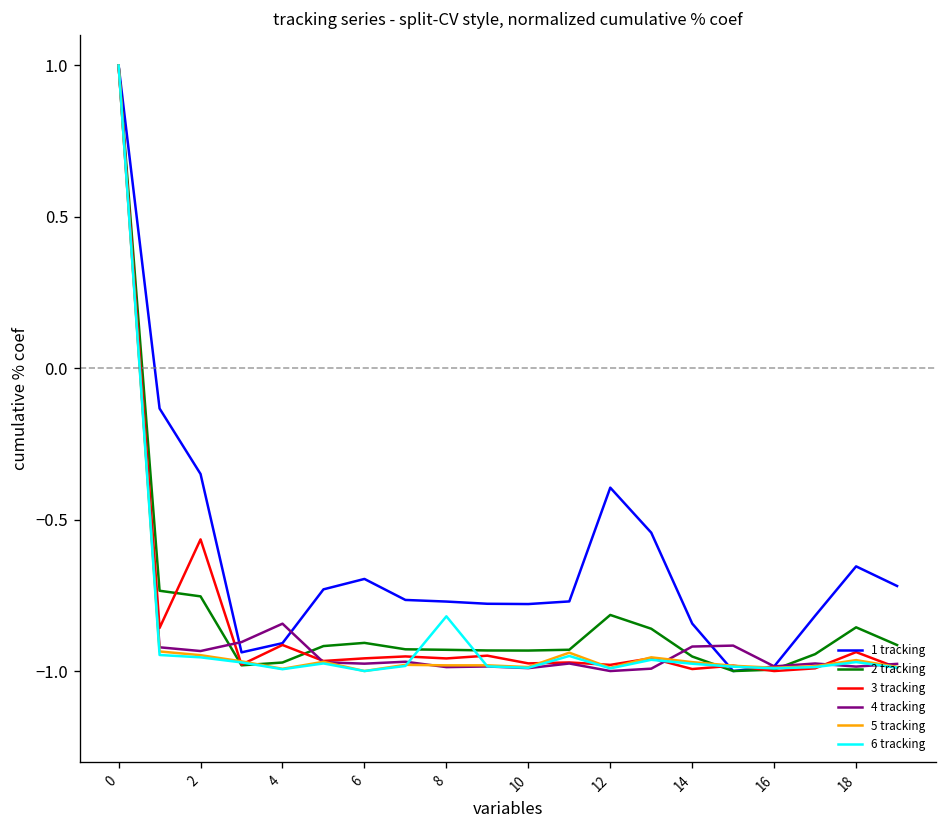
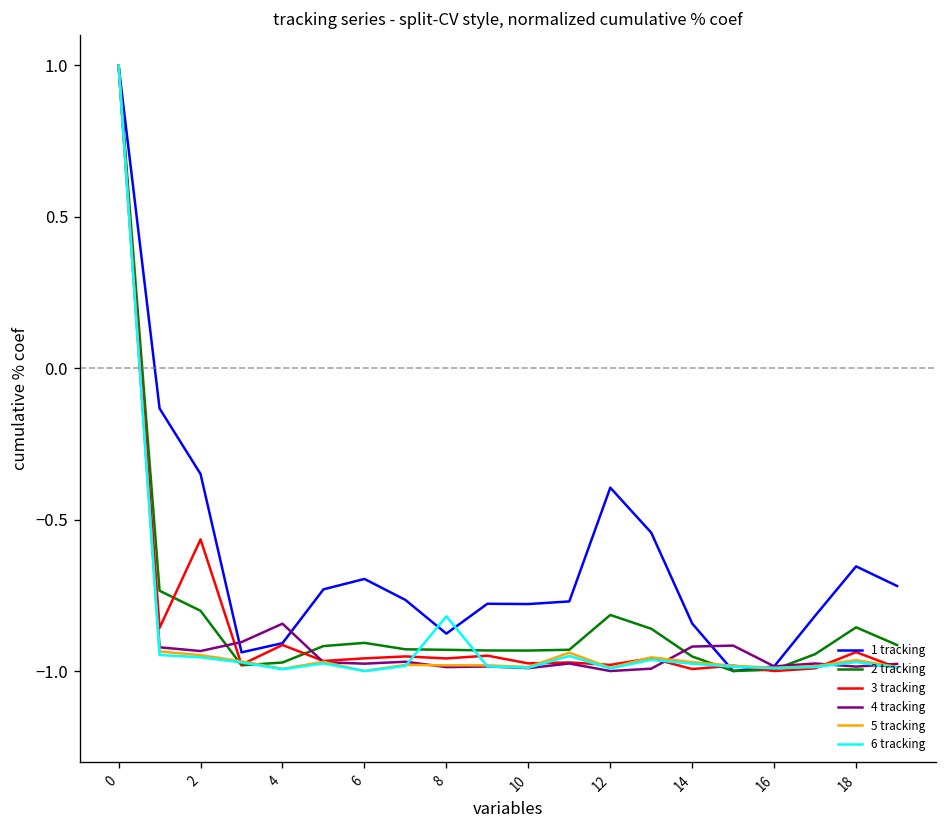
  {
    "1 tracking": {
      "2": -0.35,
      "6": -0.70,
-     "8": -0.77,
+     "8": -0.88,
      "10": -0.78,
      "12": -0.39,
      "14": -0.84,
      "18": -0.65
    },
    "2 tracking": {
-     "2": -0.75,
+     "2": -0.80,
      "4": -0.97,
      "6": -0.91,
      "8": -0.93,
      "10": -0.93,
      "12": -0.81,
      "14": -0.95,
      "18": -0.86
    },
    "3 tracking": {
      "2": -0.57,
      "6": -0.96,
      "8": -0.96,
      "10": -0.97,
      "14": -0.99,
      "18": -0.94
    },
    "4 tracking": {
      "2": -0.93,
      "4": -0.84,
      "6": -0.98,
      "14": -0.92,
      "18": -0.99
    },
    "6 tracking": {
      "8": -0.82
    }
  }
